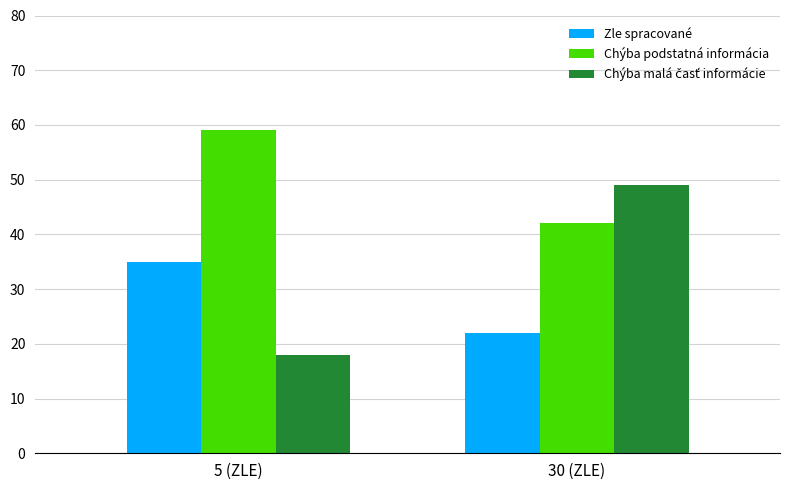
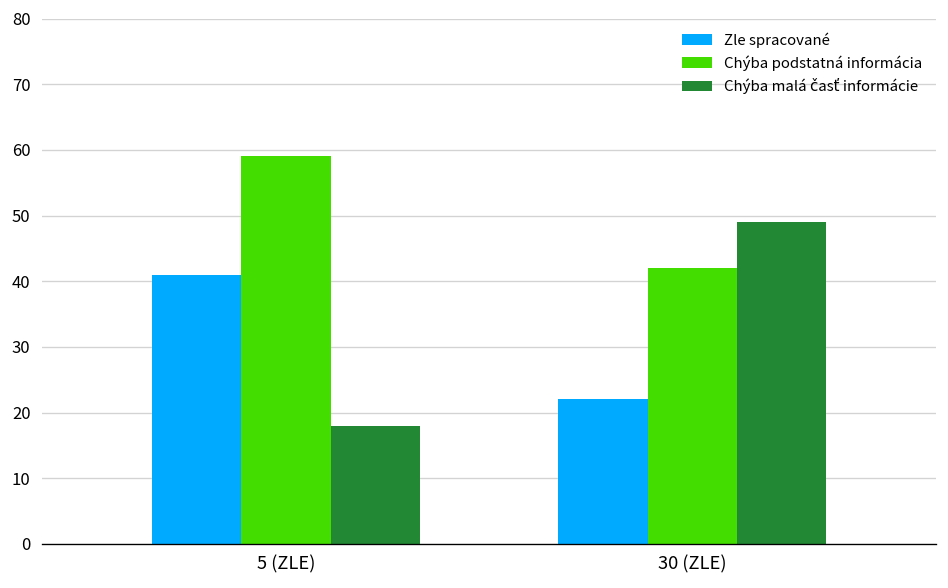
  {
    "Zle spracované": {
-     "5 (ZLE)": 35,
+     "5 (ZLE)": 41,
      "30 (ZLE)": 22
    },
    "Chýba podstatná informácia": {
      "5 (ZLE)": 59,
      "30 (ZLE)": 42
    },
    "Chýba malá časť informácie": {
      "5 (ZLE)": 18,
      "30 (ZLE)": 49
    }
  }
